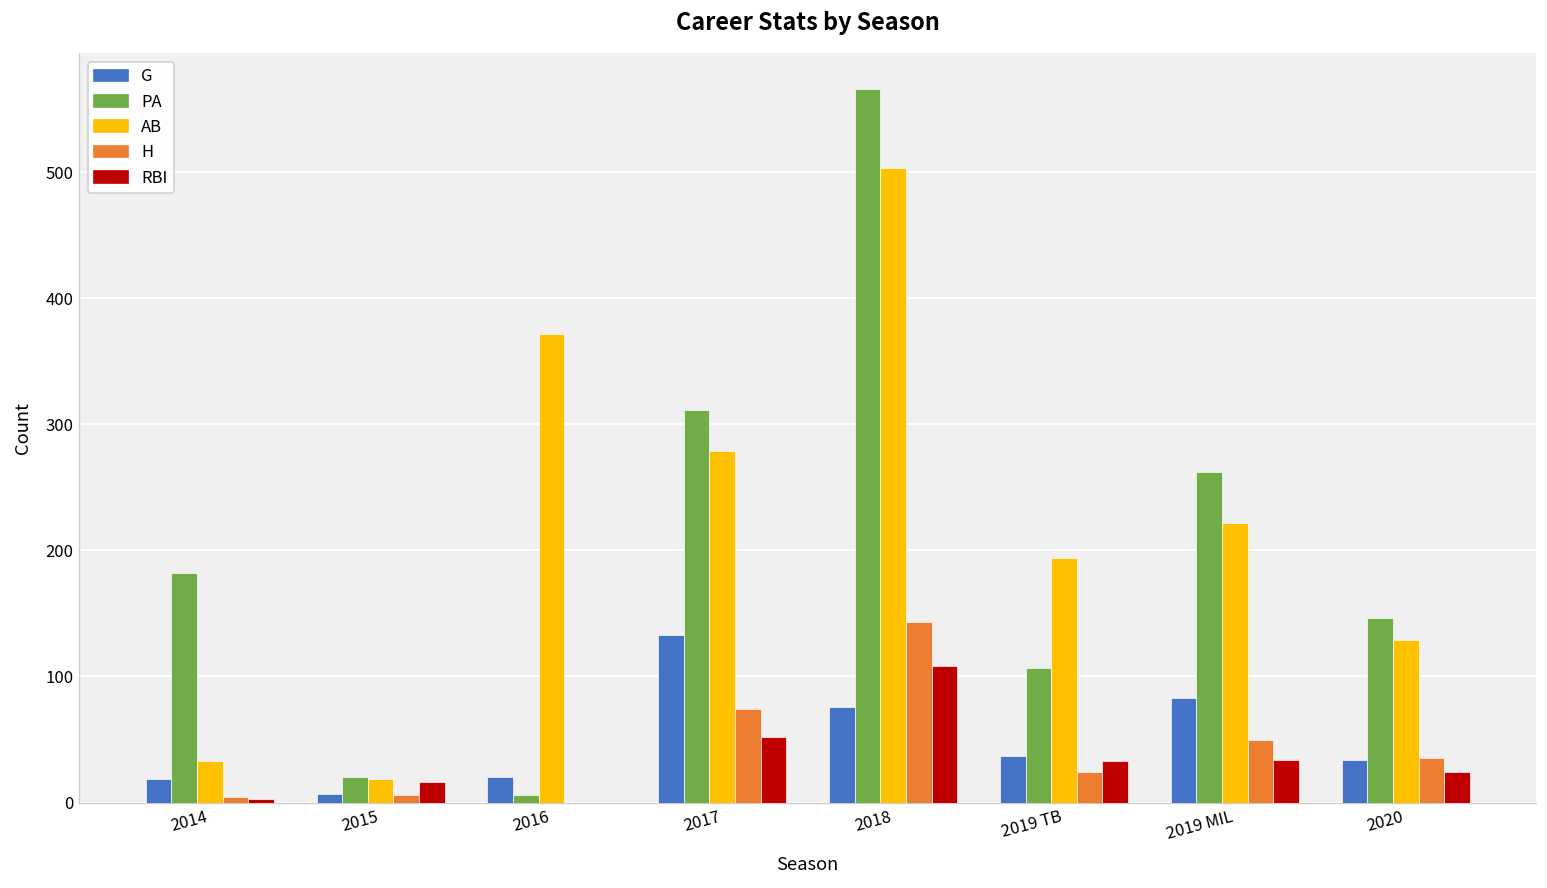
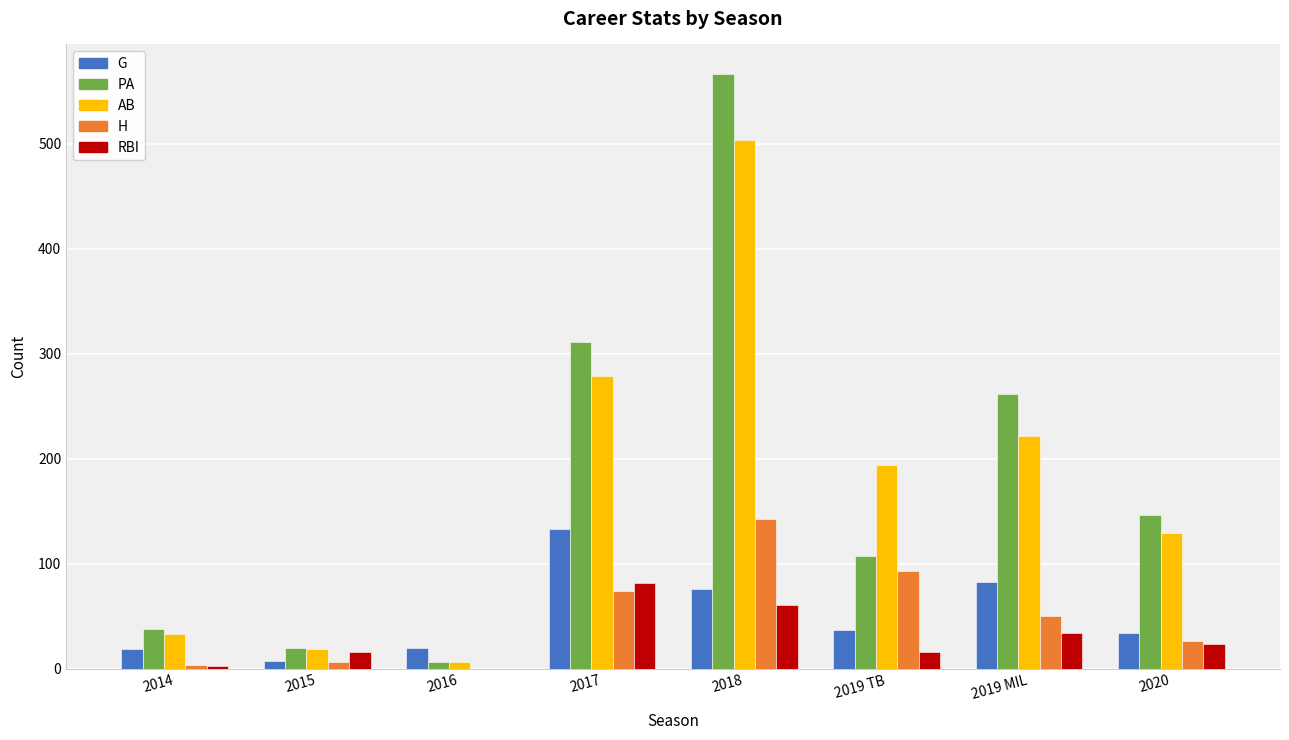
  {
    "G": {
      "2014": 19,
      "2015": 7,
      "2016": 20,
      "2017": 133,
      "2018": 76,
      "2019 TB": 37,
      "2019 MIL": 83,
      "2020": 34
    },
    "PA": {
-     "2014": 182,
+     "2014": 38,
      "2015": 20,
      "2016": 6,
      "2017": 311,
      "2018": 566,
      "2019 TB": 107,
      "2019 MIL": 262,
      "2020": 146
    },
    "AB": {
      "2014": 33,
      "2015": 19,
-     "2016": 372,
+     "2016": 6,
      "2017": 279,
      "2018": 503,
      "2019 TB": 194,
      "2019 MIL": 222,
      "2020": 129
    },
    "H": {
      "2014": 4,
      "2015": 6,
      "2016": 0,
      "2017": 74,
      "2018": 143,
-     "2019 TB": 24,
+     "2019 TB": 93,
      "2019 MIL": 50,
-     "2020": 35
+     "2020": 26
    },
    "RBI": {
      "2014": 3,
      "2015": 16,
      "2016": 0,
-     "2017": 52,
-     "2018": 108,
-     "2019 TB": 33,
+     "2017": 82,
+     "2018": 61,
+     "2019 TB": 16,
      "2019 MIL": 34,
      "2020": 24
    }
  }
